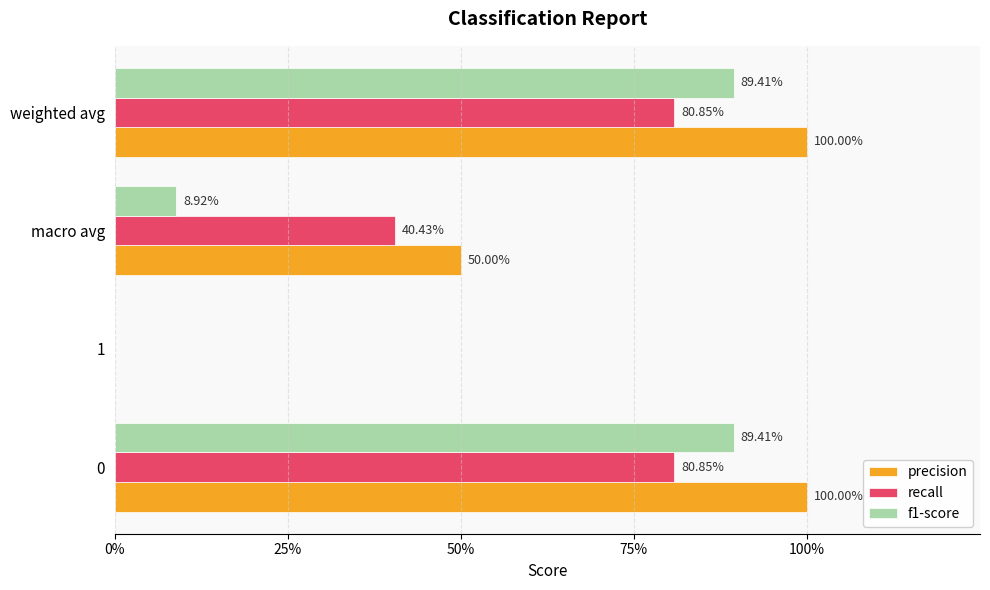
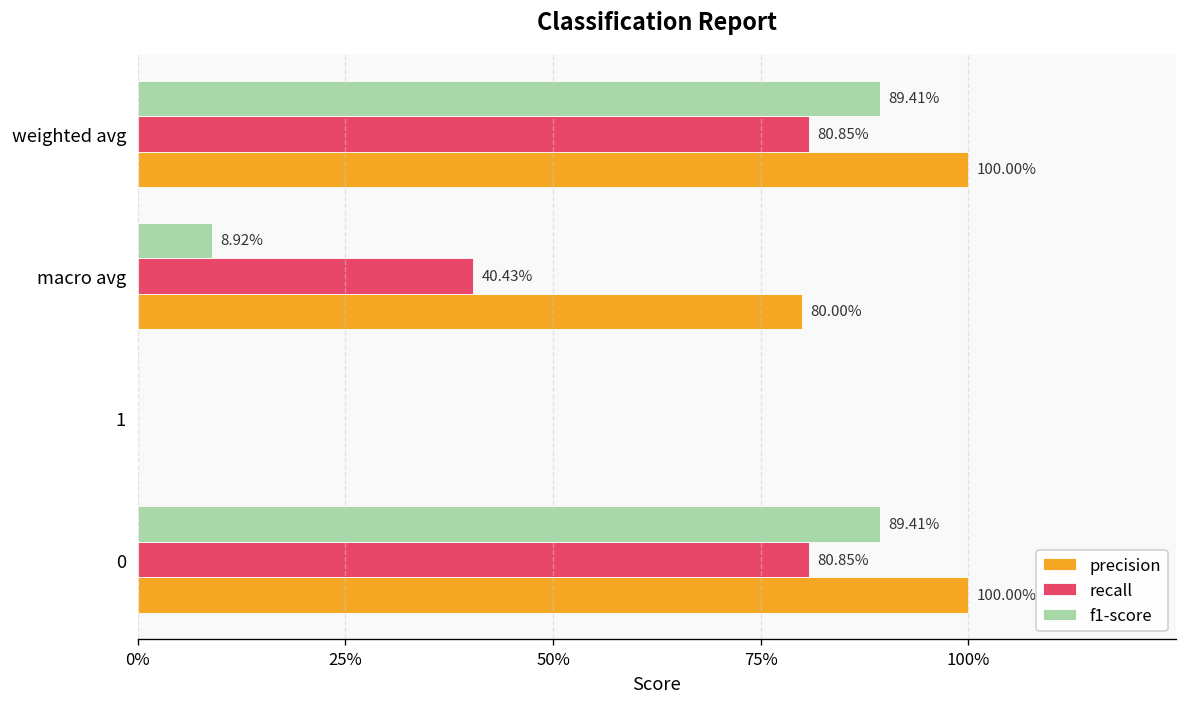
  {
    "precision": {
      "weighted avg": "100.00%",
-     "macro avg": "50.00%"
+     "macro avg": "80.00%"
    },
    "recall": {
      "weighted avg": "80.85%",
      "macro avg": "40.43%",
      "0": "80.85%"
    },
    "f1-score": {
      "weighted avg": "89.41%",
      "macro avg": "8.92%",
      "0": "89.41%"
    }
  }
